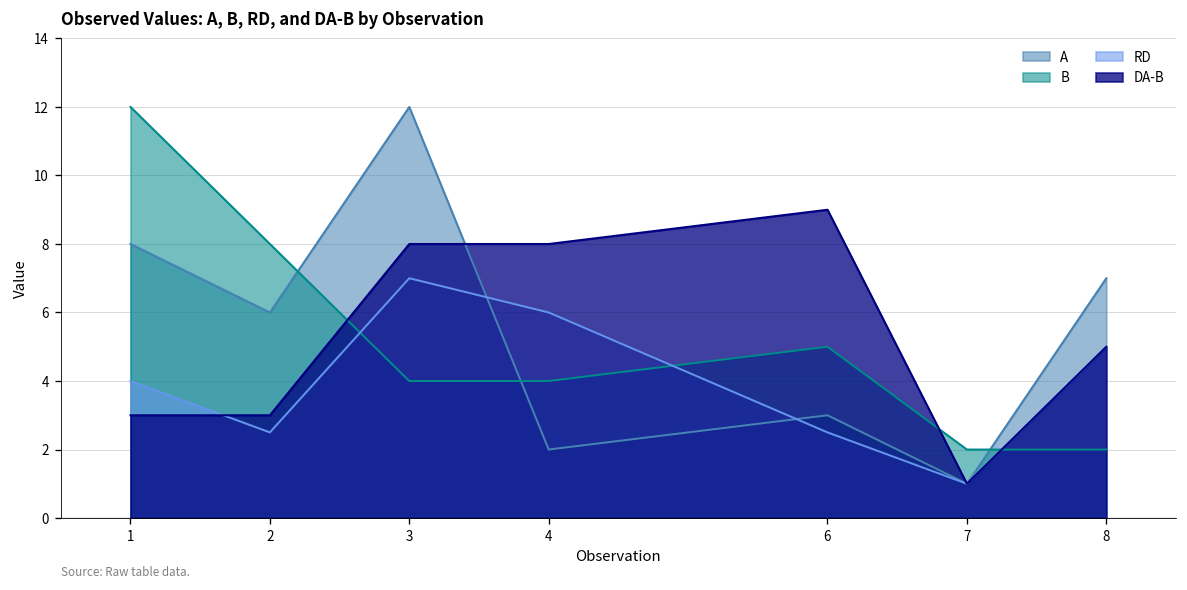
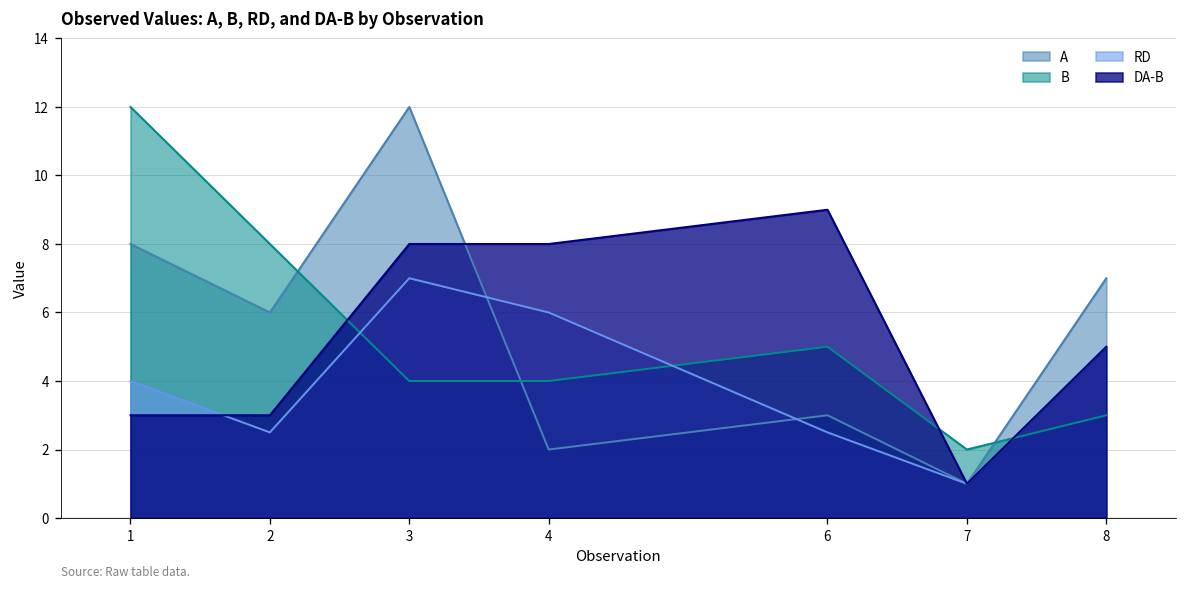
  {
    "B": {
      "1": 12,
      "2": 8,
      "3": 4,
      "4": 4,
      "6": 5,
      "7": 2,
-     "8": 2
+     "8": 3
    },
    "DA-B": {
      "1": 3,
      "2": 3,
      "3": 8,
      "4": 8,
      "6": 9
    }
  }
